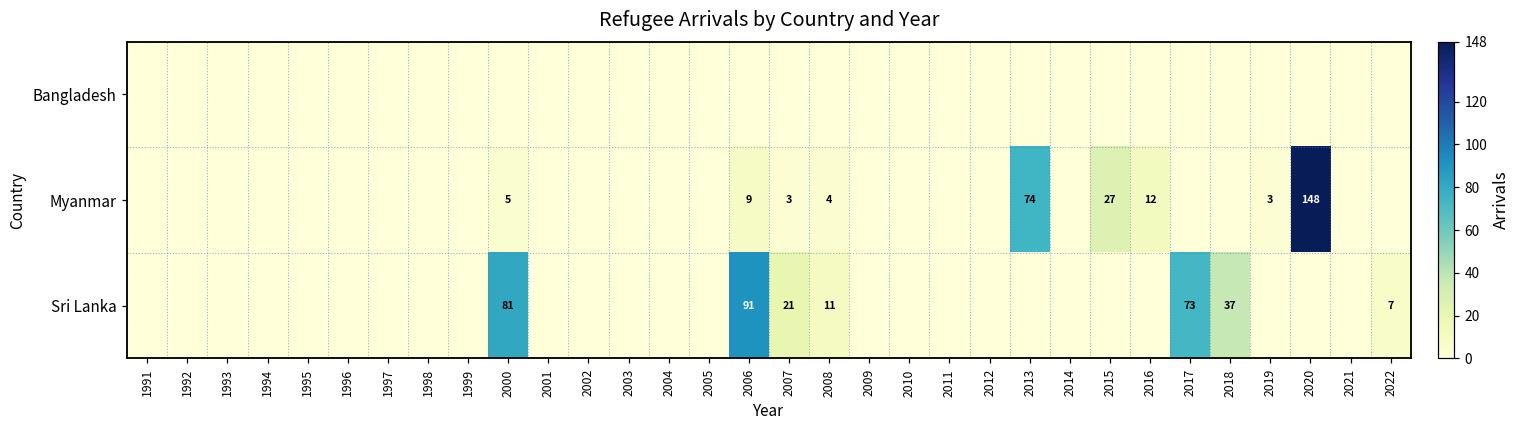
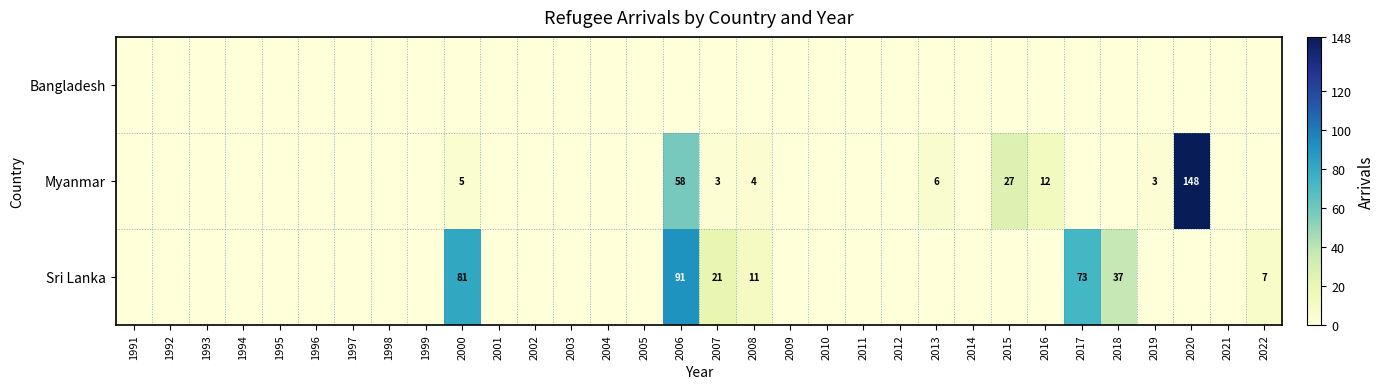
  {
    "Myanmar": {
      "2000": 5,
-     "2006": 9,
+     "2006": 58,
      "2007": 3,
      "2008": 4,
-     "2013": 74,
+     "2013": 6,
      "2015": 27,
      "2016": 12,
      "2019": 3,
      "2020": 148
    },
    "Sri Lanka": {
      "2000": 81,
      "2006": 91,
      "2007": 21,
      "2008": 11,
      "2017": 73,
      "2018": 37,
      "2022": 7
    }
  }
